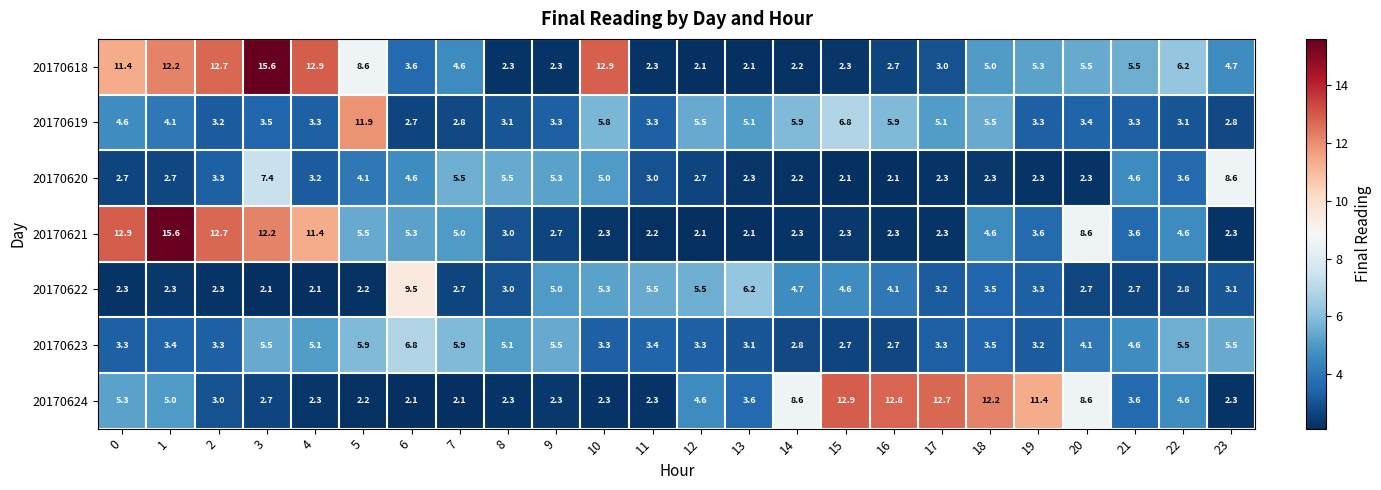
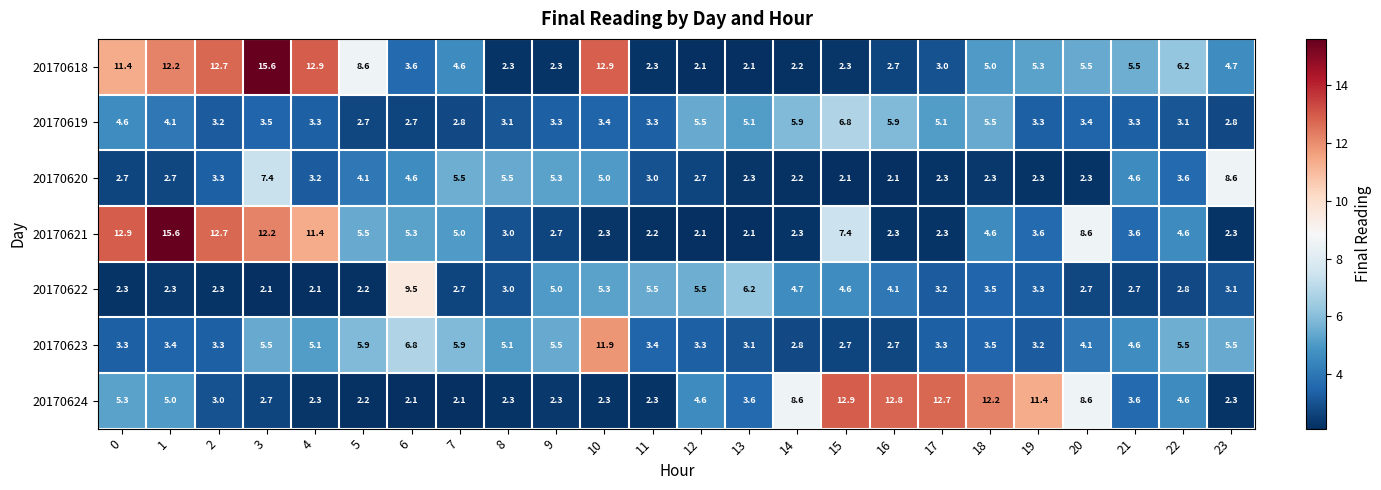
  {
    "20170618": {
      "0": 11.4,
      "1": 12.2,
      "2": 12.7,
      "3": 15.6,
      "4": 12.9,
      "5": 8.6,
      "6": 3.6,
      "7": 4.6,
      "8": 2.3,
      "9": 2.3,
      "10": 12.9,
      "11": 2.3,
      "12": 2.1,
      "13": 2.1,
      "14": 2.2,
      "15": 2.3,
      "16": 2.7,
      "17": 3.0,
      "18": 5.0,
      "19": 5.3,
      "20": 5.5,
      "21": 5.5,
      "22": 6.2,
      "23": 4.7
    },
    "20170619": {
      "0": 4.6,
      "1": 4.1,
      "2": 3.2,
      "3": 3.5,
      "4": 3.3,
-     "5": 11.9,
+     "5": 2.7,
      "6": 2.7,
      "7": 2.8,
      "8": 3.1,
      "9": 3.3,
-     "10": 5.8,
+     "10": 3.4,
      "11": 3.3,
      "12": 5.5,
      "13": 5.1,
      "14": 5.9,
      "15": 6.8,
      "16": 5.9,
      "17": 5.1,
      "18": 5.5,
      "19": 3.3,
      "20": 3.4,
      "21": 3.3,
      "22": 3.1,
      "23": 2.8
    },
    "20170620": {
      "0": 2.7,
      "1": 2.7,
      "2": 3.3,
      "3": 7.4,
      "4": 3.2,
      "5": 4.1,
      "6": 4.6,
      "7": 5.5,
      "8": 5.5,
      "9": 5.3,
      "10": 5.0,
      "11": 3.0,
      "12": 2.7,
      "13": 2.3,
      "14": 2.2,
      "15": 2.1,
      "16": 2.1,
      "17": 2.3,
      "18": 2.3,
      "19": 2.3,
      "20": 2.3,
      "21": 4.6,
      "22": 3.6,
      "23": 8.6
    },
    "20170621": {
      "0": 12.9,
      "1": 15.6,
      "2": 12.7,
      "3": 12.2,
      "4": 11.4,
      "5": 5.5,
      "6": 5.3,
      "7": 5.0,
      "8": 3.0,
      "9": 2.7,
      "10": 2.3,
      "11": 2.2,
      "12": 2.1,
      "13": 2.1,
      "14": 2.3,
-     "15": 2.3,
+     "15": 7.4,
      "16": 2.3,
      "17": 2.3,
      "18": 4.6,
      "19": 3.6,
      "20": 8.6,
      "21": 3.6,
      "22": 4.6,
      "23": 2.3
    },
    "20170622": {
      "0": 2.3,
      "1": 2.3,
      "2": 2.3,
      "3": 2.1,
      "4": 2.1,
      "5": 2.2,
      "6": 9.5,
      "7": 2.7,
      "8": 3.0,
      "9": 5.0,
      "10": 5.3,
      "11": 5.5,
      "12": 5.5,
      "13": 6.2,
      "14": 4.7,
      "15": 4.6,
      "16": 4.1,
      "17": 3.2,
      "18": 3.5,
      "19": 3.3,
      "20": 2.7,
      "21": 2.7,
      "22": 2.8,
      "23": 3.1
    },
    "20170623": {
      "0": 3.3,
      "1": 3.4,
      "2": 3.3,
      "3": 5.5,
      "4": 5.1,
      "5": 5.9,
      "6": 6.8,
      "7": 5.9,
      "8": 5.1,
      "9": 5.5,
-     "10": 3.3,
+     "10": 11.9,
      "11": 3.4,
      "12": 3.3,
      "13": 3.1,
      "14": 2.8,
      "15": 2.7,
      "16": 2.7,
      "17": 3.3,
      "18": 3.5,
      "19": 3.2,
      "20": 4.1,
      "21": 4.6,
      "22": 5.5,
      "23": 5.5
    },
    "20170624": {
      "0": 5.3,
      "1": 5.0,
      "2": 3.0,
      "3": 2.7,
      "4": 2.3,
      "5": 2.2,
      "6": 2.1,
      "7": 2.1,
      "8": 2.3,
      "9": 2.3,
      "10": 2.3,
      "11": 2.3,
      "12": 4.6,
      "13": 3.6,
      "14": 8.6,
      "15": 12.9,
      "16": 12.8,
      "17": 12.7,
      "18": 12.2,
      "19": 11.4,
      "20": 8.6,
      "21": 3.6,
      "22": 4.6,
      "23": 2.3
    }
  }
